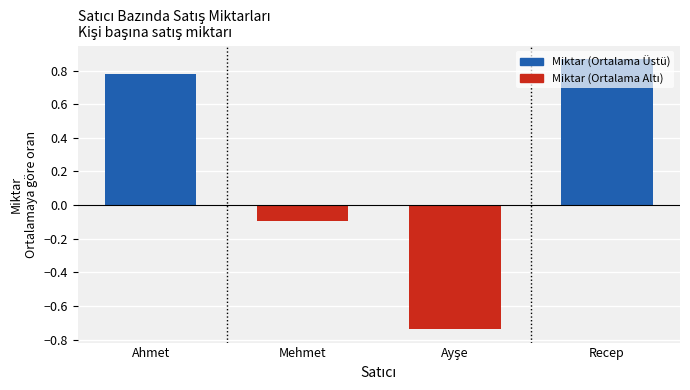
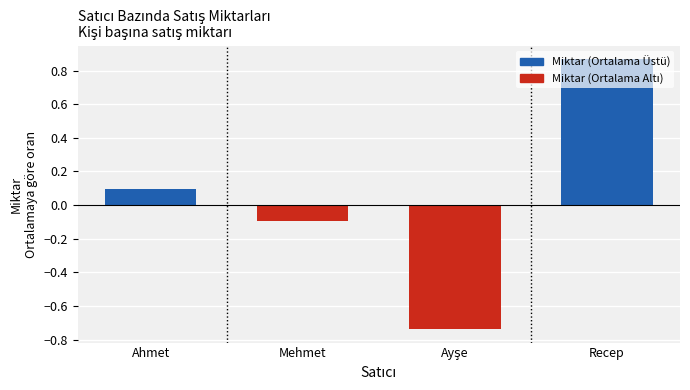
  {
-   "Ahmet": 0.78,
+   "Ahmet": 0.10,
    "Mehmet": -0.10,
    "Ayşe": -0.74
  }
